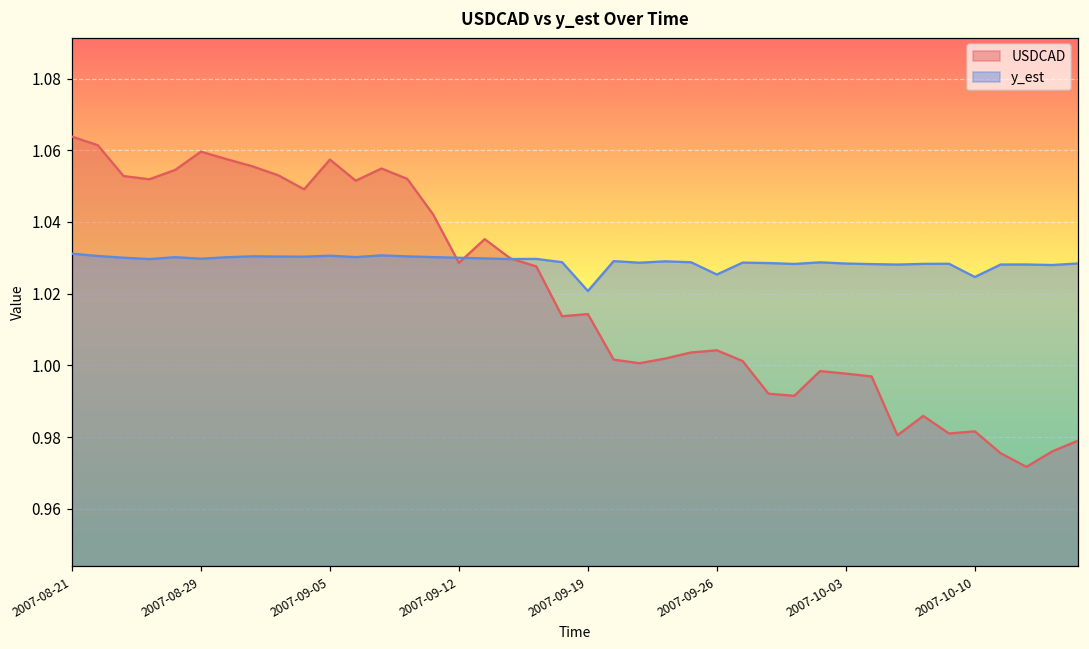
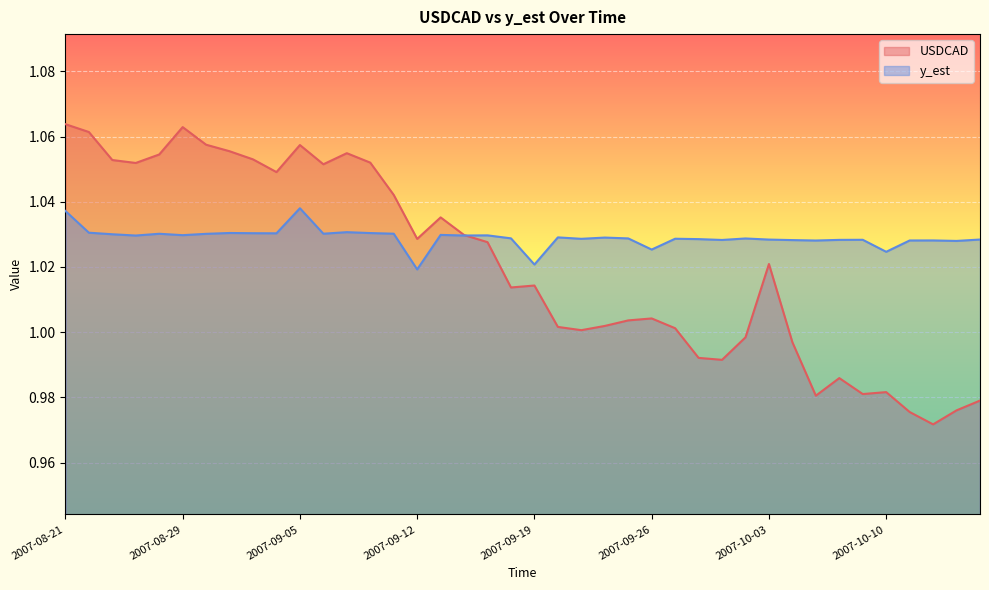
  {
    "USDCAD": {
      "2007-08-21": 1.064,
-     "2007-08-29": 1.060,
+     "2007-08-29": 1.063,
      "2007-09-05": 1.057,
      "2007-09-12": 1.029,
      "2007-09-19": 1.014,
      "2007-09-26": 1.004,
-     "2007-10-03": 0.998,
+     "2007-10-03": 1.021,
      "2007-10-10": 0.982
    },
    "y_est": {
-     "2007-08-21": 1.031,
+     "2007-08-21": 1.037,
      "2007-08-29": 1.030,
-     "2007-09-05": 1.031,
-     "2007-09-12": 1.030,
+     "2007-09-05": 1.038,
+     "2007-09-12": 1.019,
      "2007-09-19": 1.021,
      "2007-09-26": 1.025,
      "2007-10-03": 1.028,
      "2007-10-10": 1.025
    }
  }
